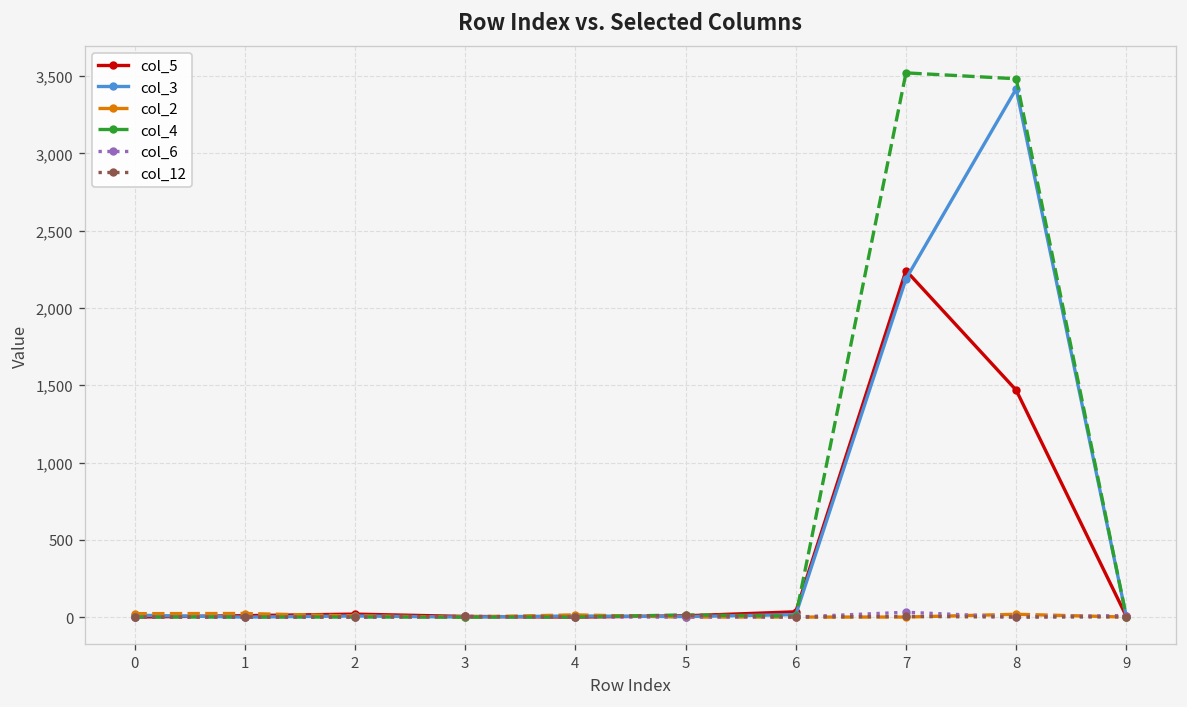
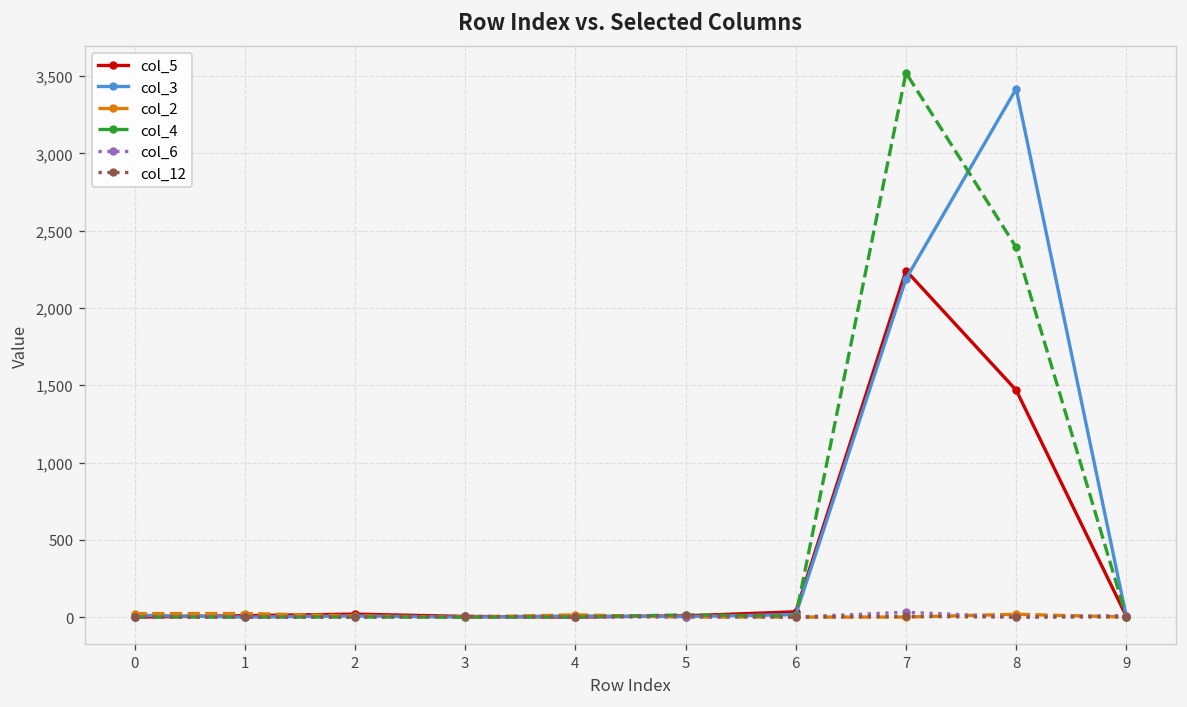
  {
    "col_5": {
      "7": "2,240",
      "8": "1,470"
    },
    "col_3": {
      "7": "2,190",
      "8": "3,420"
    },
    "col_4": {
      "7": "3,520",
-     "8": "3,480"
+     "8": "2,390"
    },
    "col_6": {
      "7": "30"
    }
  }
